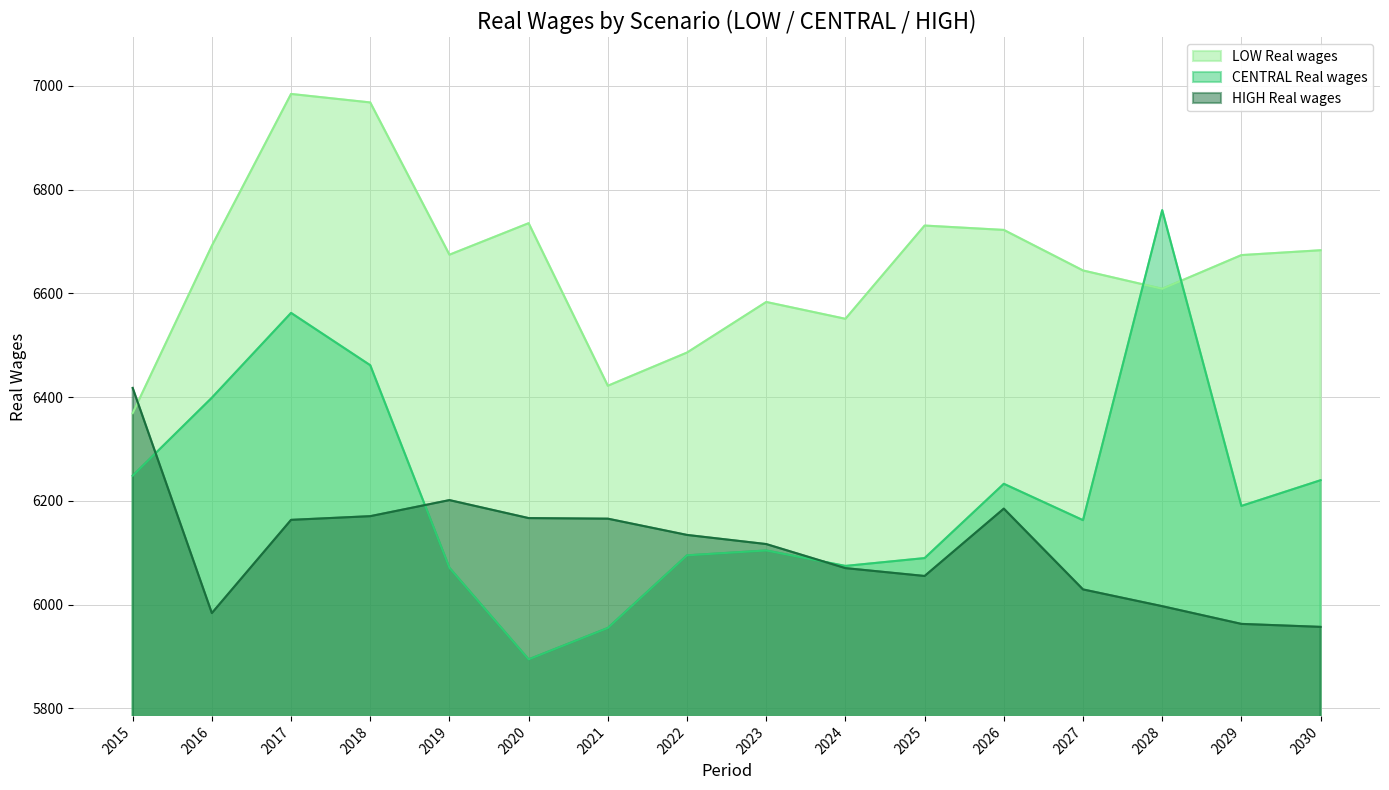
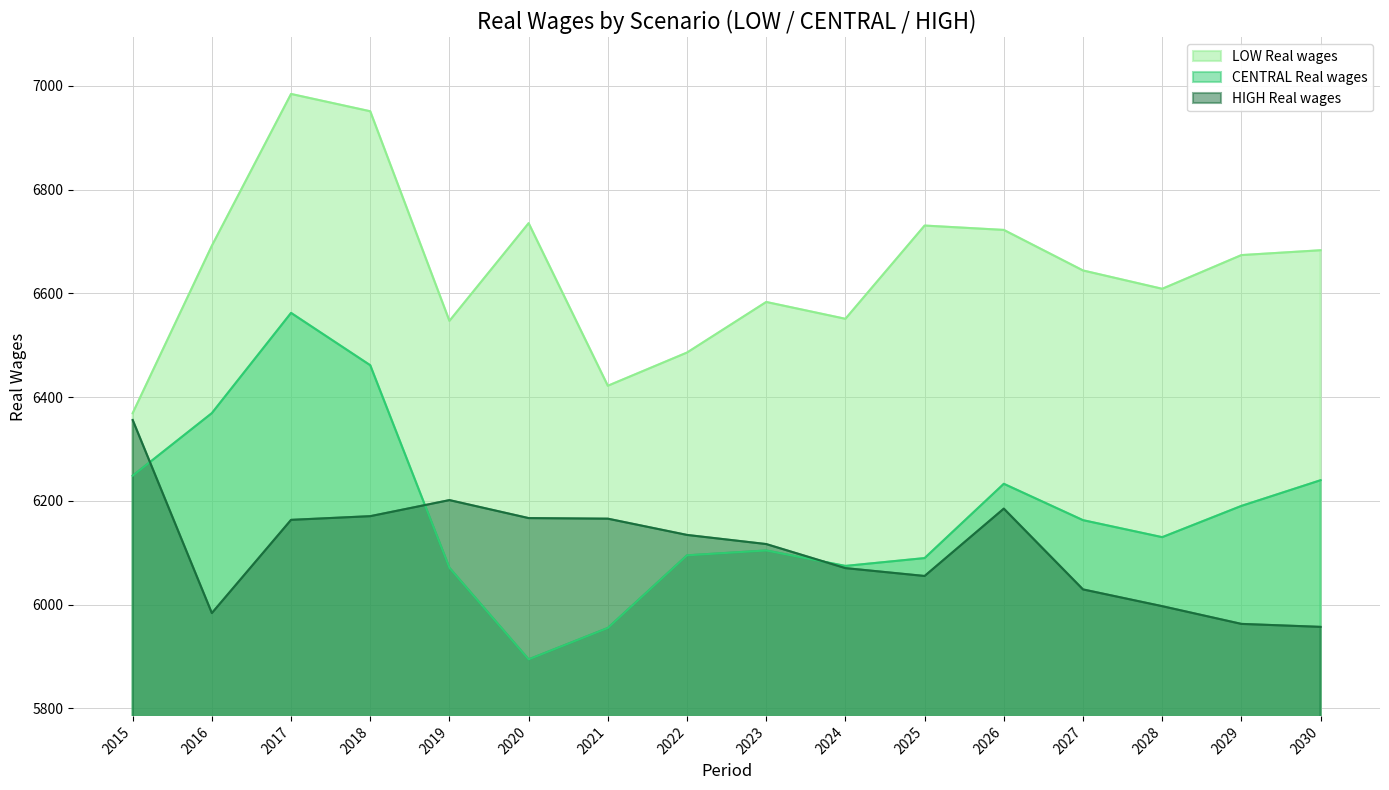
  {
    "LOW Real wages": {
      "2015": 6370,
      "2016": 6690,
      "2017": 6980,
-     "2018": 6970,
-     "2019": 6670,
+     "2018": 6950,
+     "2019": 6550,
      "2020": 6740,
      "2021": 6420,
      "2022": 6490,
      "2023": 6580,
      "2024": 6550,
      "2025": 6730,
      "2026": 6720,
      "2027": 6640,
      "2028": 6610,
      "2029": 6670,
      "2030": 6680
    },
    "CENTRAL Real wages": {
      "2015": 6250,
-     "2016": 6400,
+     "2016": 6370,
      "2017": 6560,
      "2018": 6460,
      "2019": 6070,
      "2020": 5890,
      "2021": 5950,
      "2022": 6090,
      "2023": 6100,
      "2025": 6090,
      "2026": 6230,
      "2027": 6160,
-     "2028": 6760,
+     "2028": 6130,
      "2029": 6190,
      "2030": 6240
    },
    "HIGH Real wages": {
-     "2015": 6420,
+     "2015": 6360,
      "2016": 5980,
      "2017": 6160,
      "2018": 6170,
      "2019": 6200,
      "2020": 6170,
      "2021": 6170,
      "2022": 6130,
      "2023": 6120,
      "2025": 6060,
      "2026": 6180,
      "2027": 6030,
      "2028": 6000,
      "2029": 5960,
      "2030": 5960
    }
  }
